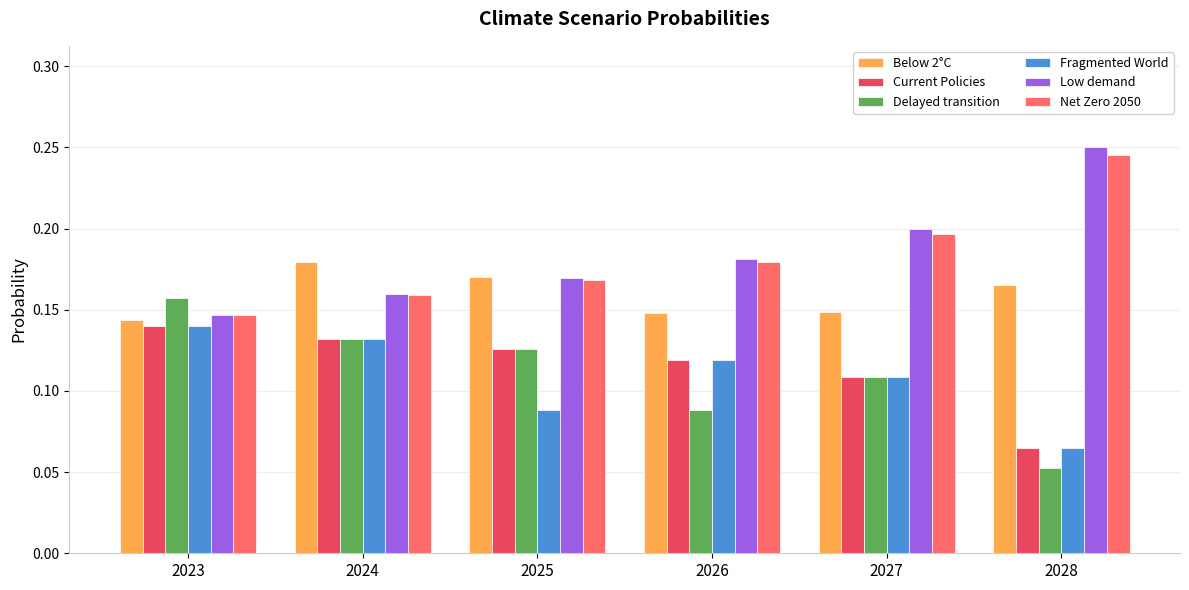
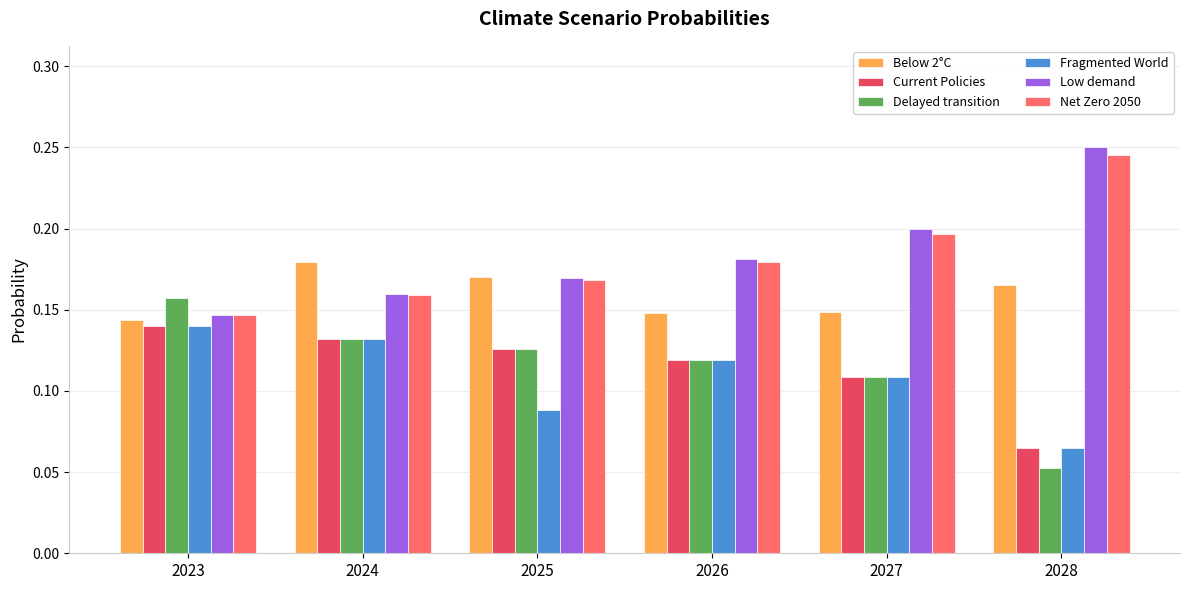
  {
    "Below 2°C": {
      "2023": 0.144,
      "2024": 0.180,
      "2025": 0.170,
      "2026": 0.148,
      "2027": 0.149,
      "2028": 0.165
    },
    "Delayed transition": {
      "2023": 0.157,
      "2024": 0.132,
      "2025": 0.126,
-     "2026": 0.088,
+     "2026": 0.119,
      "2027": 0.108,
      "2028": 0.053
    },
    "Fragmented World": {
      "2023": 0.140,
      "2024": 0.132,
      "2025": 0.088,
      "2026": 0.119,
      "2027": 0.108,
      "2028": 0.065
    },
    "Low demand": {
      "2023": 0.147,
      "2024": 0.160,
      "2025": 0.170,
      "2026": 0.181,
      "2027": 0.200,
      "2028": 0.250
    }
  }
